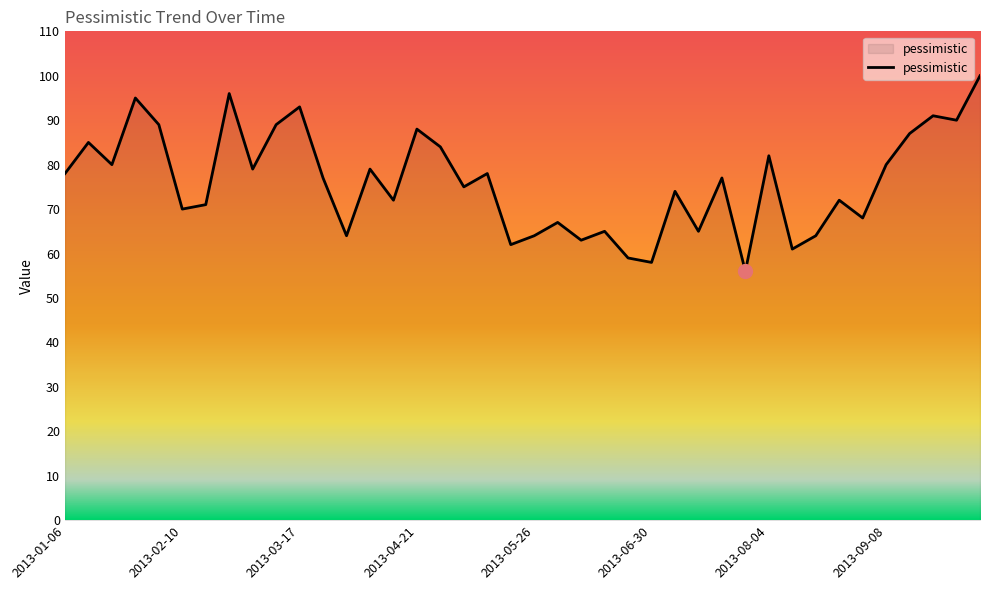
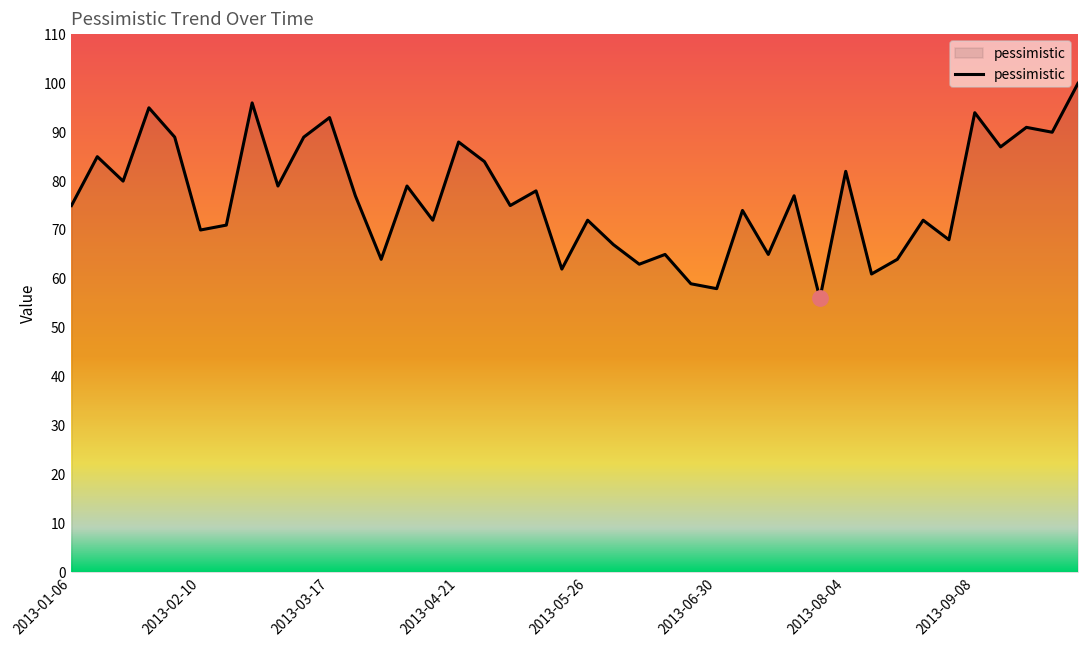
  {
    "pessimistic": {
-     "2013-01-06": 78,
+     "2013-01-06": 75,
      "2013-02-10": 70,
      "2013-03-17": 93,
      "2013-04-21": 88,
-     "2013-05-26": 64,
+     "2013-05-26": 72,
      "2013-06-30": 58,
      "2013-08-04": 82,
-     "2013-09-08": 80
+     "2013-09-08": 94
    }
  }
